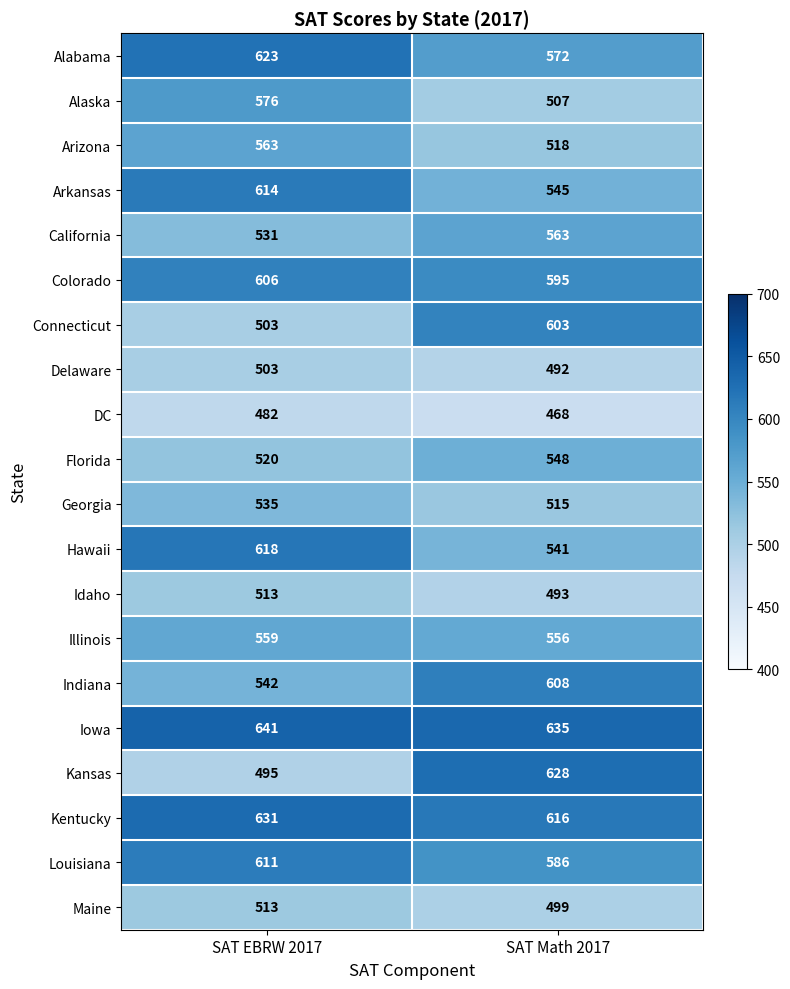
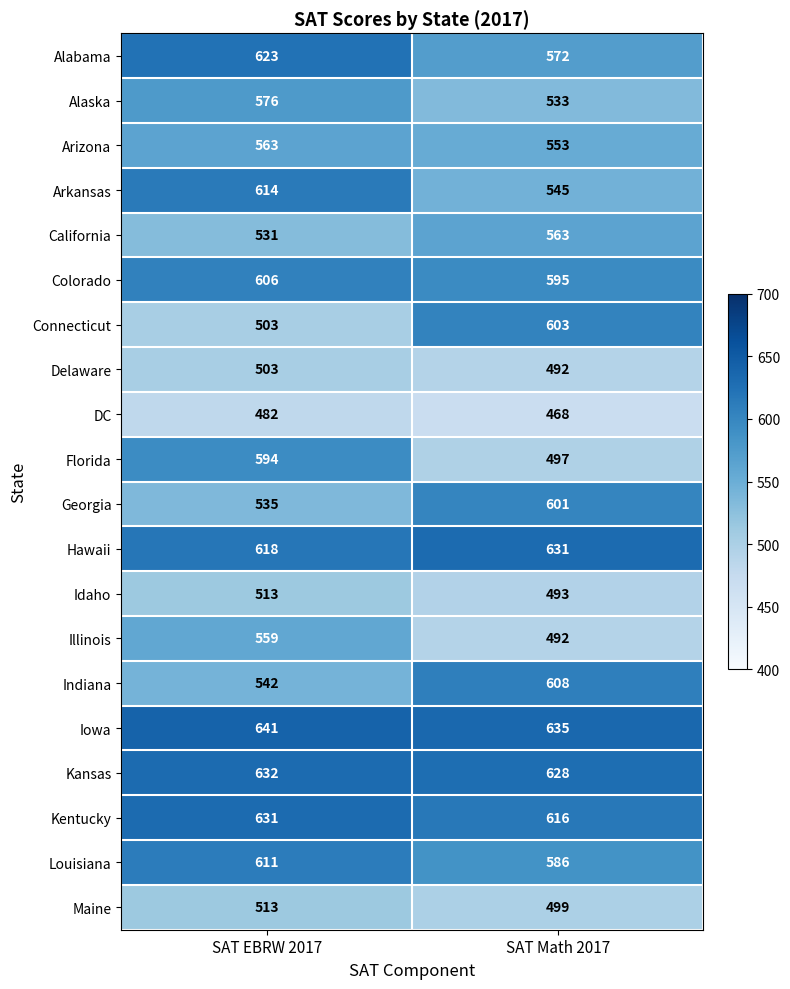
  {
    "Alabama": {
      "SAT EBRW 2017": 623,
      "SAT Math 2017": 572
    },
    "Alaska": {
      "SAT EBRW 2017": 576,
-     "SAT Math 2017": 507
+     "SAT Math 2017": 533
    },
    "Arizona": {
      "SAT EBRW 2017": 563,
-     "SAT Math 2017": 518
+     "SAT Math 2017": 553
    },
    "Arkansas": {
      "SAT EBRW 2017": 614,
      "SAT Math 2017": 545
    },
    "California": {
      "SAT EBRW 2017": 531,
      "SAT Math 2017": 563
    },
    "Colorado": {
      "SAT EBRW 2017": 606,
      "SAT Math 2017": 595
    },
    "Connecticut": {
      "SAT EBRW 2017": 503,
      "SAT Math 2017": 603
    },
    "Delaware": {
      "SAT EBRW 2017": 503,
      "SAT Math 2017": 492
    },
    "DC": {
      "SAT EBRW 2017": 482,
      "SAT Math 2017": 468
    },
    "Florida": {
-     "SAT EBRW 2017": 520,
-     "SAT Math 2017": 548
+     "SAT EBRW 2017": 594,
+     "SAT Math 2017": 497
    },
    "Georgia": {
      "SAT EBRW 2017": 535,
-     "SAT Math 2017": 515
+     "SAT Math 2017": 601
    },
    "Hawaii": {
      "SAT EBRW 2017": 618,
-     "SAT Math 2017": 541
+     "SAT Math 2017": 631
    },
    "Idaho": {
      "SAT EBRW 2017": 513,
      "SAT Math 2017": 493
    },
    "Illinois": {
      "SAT EBRW 2017": 559,
-     "SAT Math 2017": 556
+     "SAT Math 2017": 492
    },
    "Indiana": {
      "SAT EBRW 2017": 542,
      "SAT Math 2017": 608
    },
    "Iowa": {
      "SAT EBRW 2017": 641,
      "SAT Math 2017": 635
    },
    "Kansas": {
-     "SAT EBRW 2017": 495,
+     "SAT EBRW 2017": 632,
      "SAT Math 2017": 628
    },
    "Kentucky": {
      "SAT EBRW 2017": 631,
      "SAT Math 2017": 616
    },
    "Louisiana": {
      "SAT EBRW 2017": 611,
      "SAT Math 2017": 586
    },
    "Maine": {
      "SAT EBRW 2017": 513,
      "SAT Math 2017": 499
    }
  }
